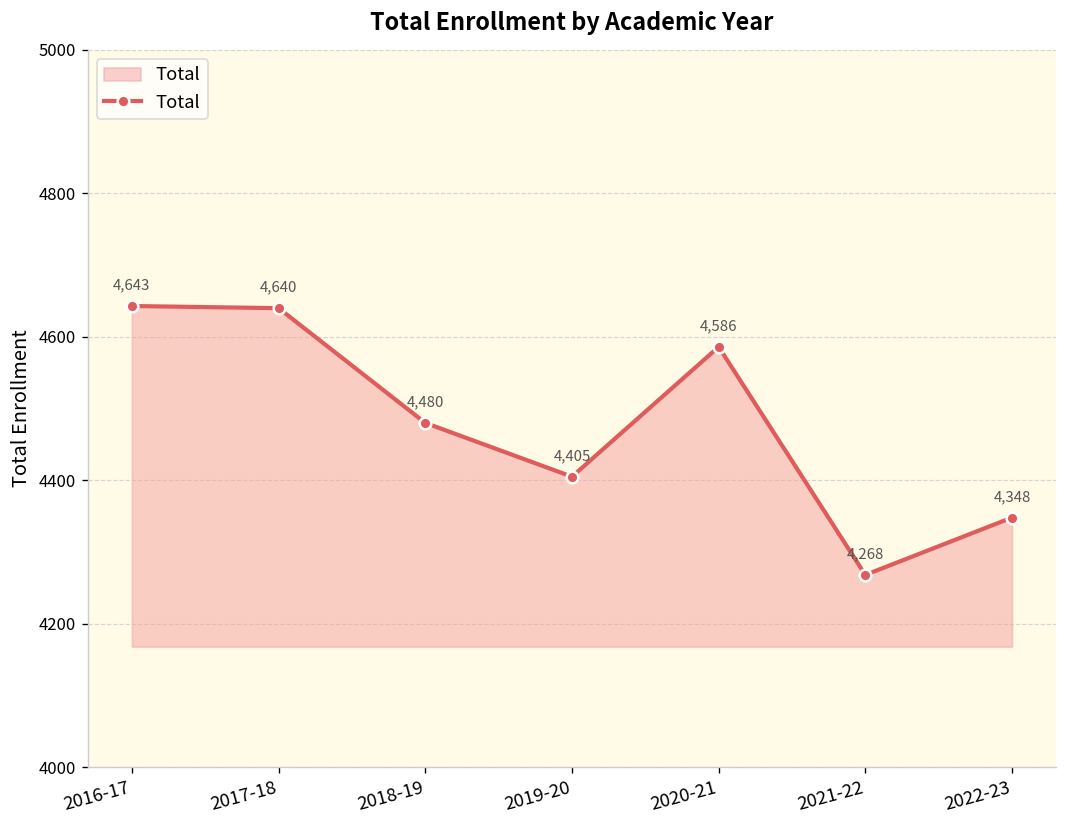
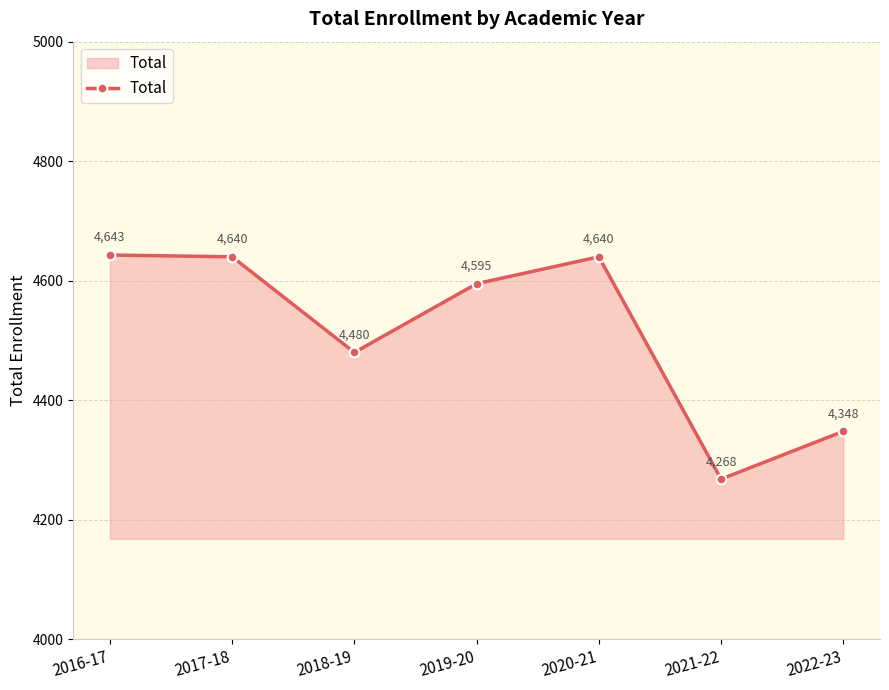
  {
    "2016-17": "4,643",
    "2017-18": "4,640",
    "2018-19": "4,480",
-   "2019-20": "4,405",
-   "2020-21": "4,586",
+   "2019-20": "4,595",
+   "2020-21": "4,640",
    "2021-22": "4,268",
    "2022-23": "4,348"
  }
